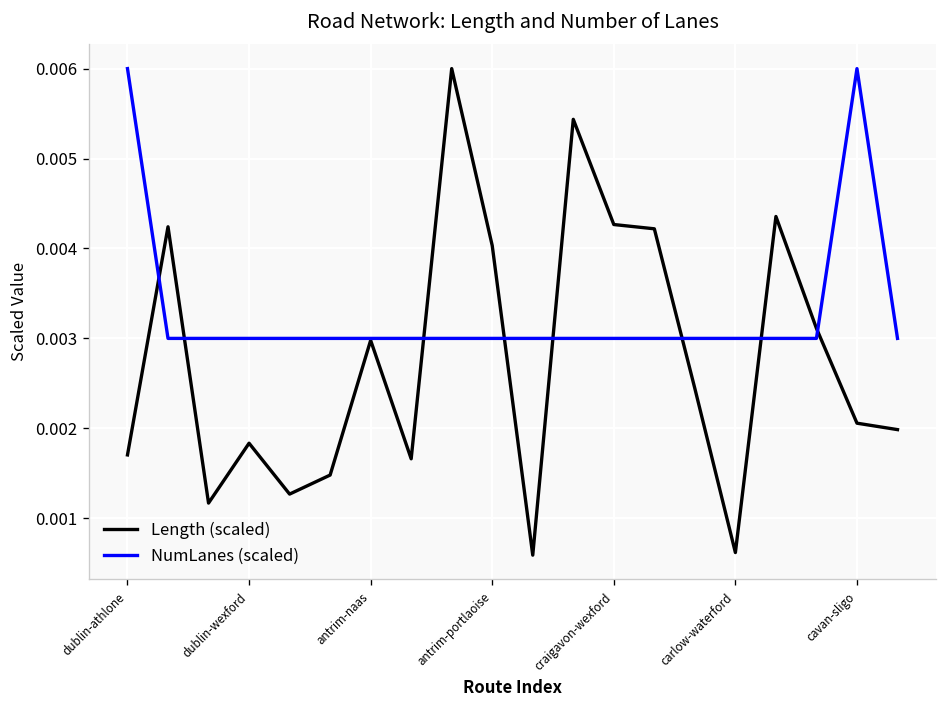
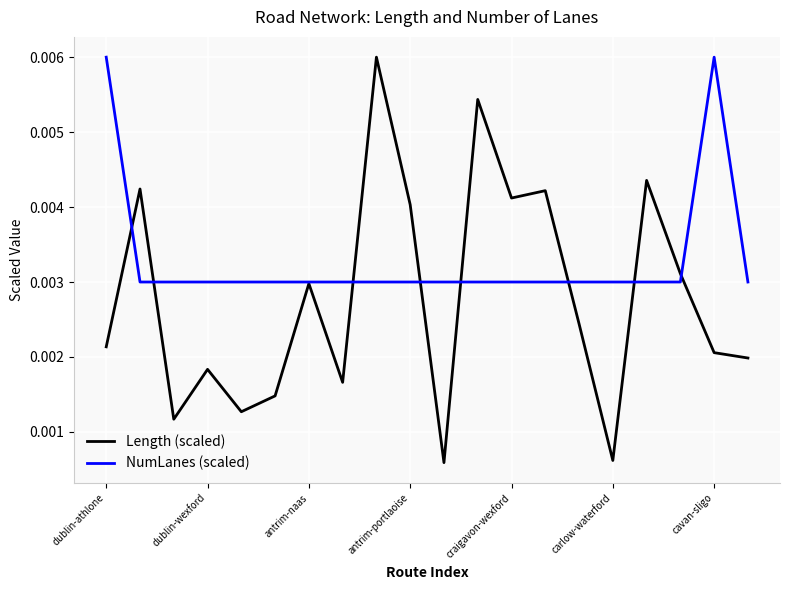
  {
    "Length (scaled)": {
-     "dublin-athlone": 0.0017,
+     "dublin-athlone": 0.0021,
      "dublin-wexford": 0.0018,
      "antrim-portlaoise": 0.0040,
-     "craigavon-wexford": 0.0043,
+     "craigavon-wexford": 0.0041,
      "carlow-waterford": 0.0006,
      "cavan-sligo": 0.0021
    },
    "NumLanes (scaled)": {
      "dublin-athlone": 0.0060,
      "dublin-wexford": 0.0030,
      "antrim-portlaoise": 0.0030,
      "craigavon-wexford": 0.0030,
      "carlow-waterford": 0.0030,
      "cavan-sligo": 0.0060
    }
  }
